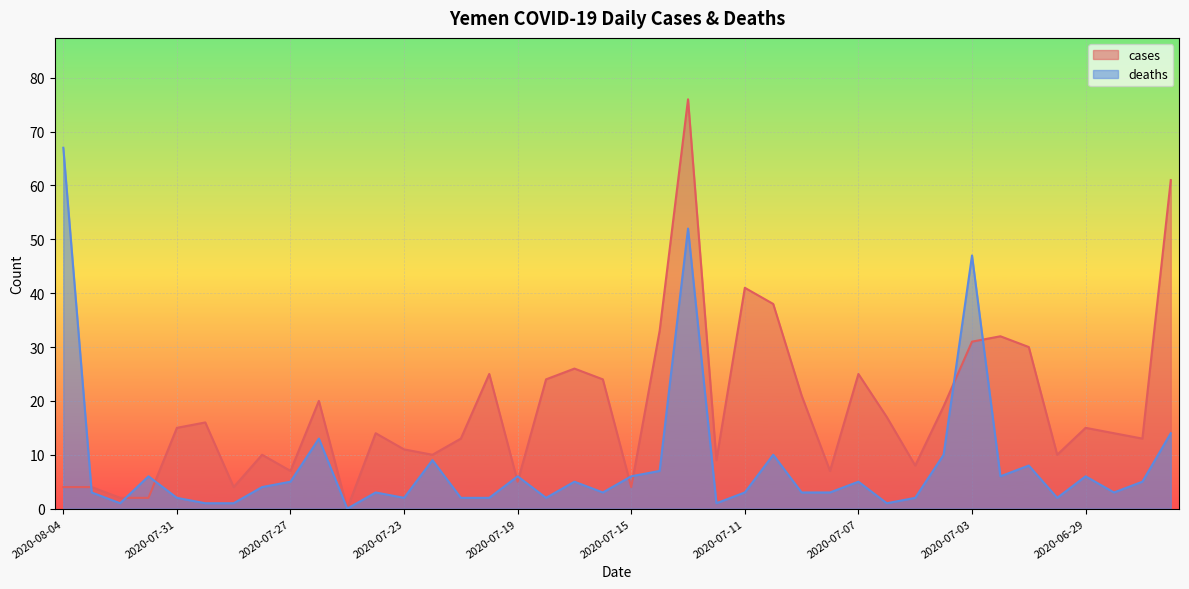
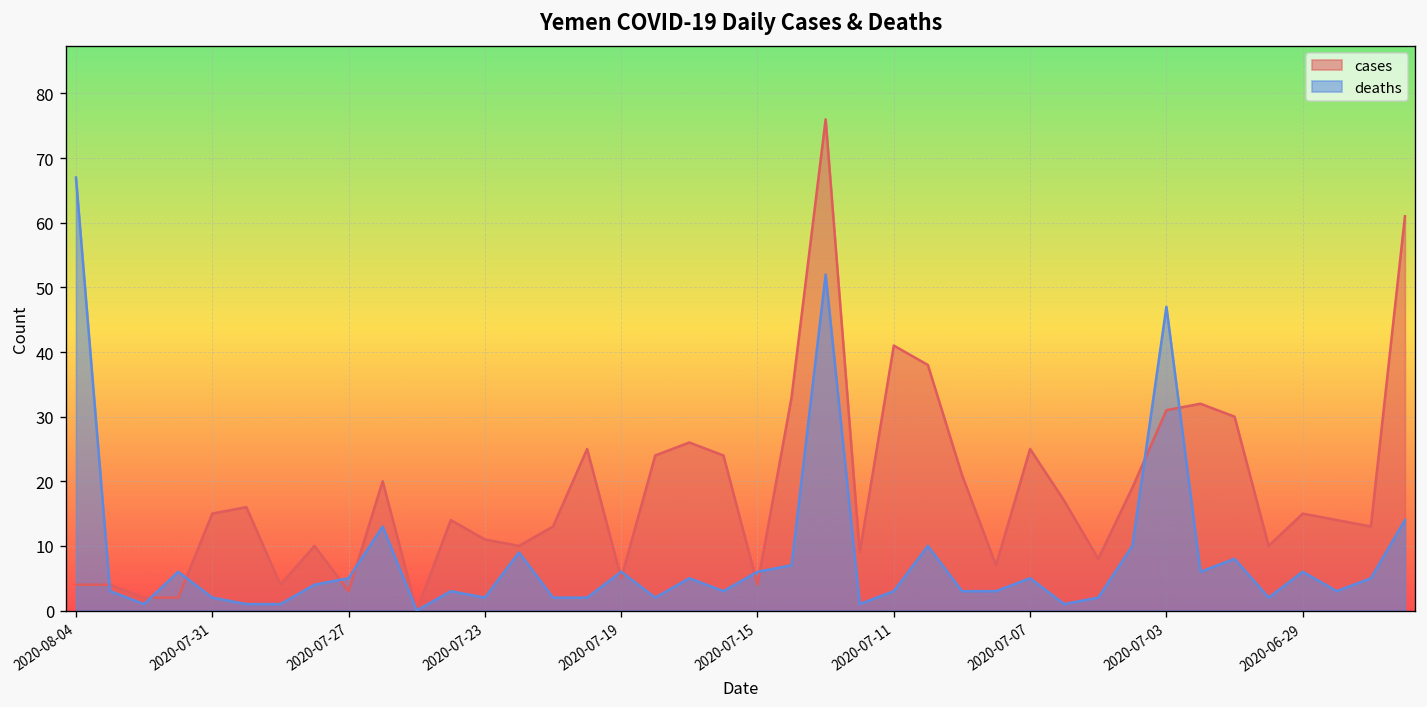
  {
    "cases": {
      "2020-08-04": 4,
      "2020-07-31": 15,
-     "2020-07-27": 7,
+     "2020-07-27": 3,
      "2020-07-23": 11,
      "2020-07-19": 5,
      "2020-07-15": 4,
      "2020-07-11": 41,
      "2020-07-07": 25,
      "2020-07-03": 31,
      "2020-06-29": 15
    },
    "deaths": {
      "2020-08-04": 67,
      "2020-07-31": 2,
      "2020-07-27": 5,
      "2020-07-23": 2,
      "2020-07-19": 6,
      "2020-07-15": 6,
      "2020-07-11": 3,
      "2020-07-07": 5,
      "2020-07-03": 47,
      "2020-06-29": 6
    }
  }
